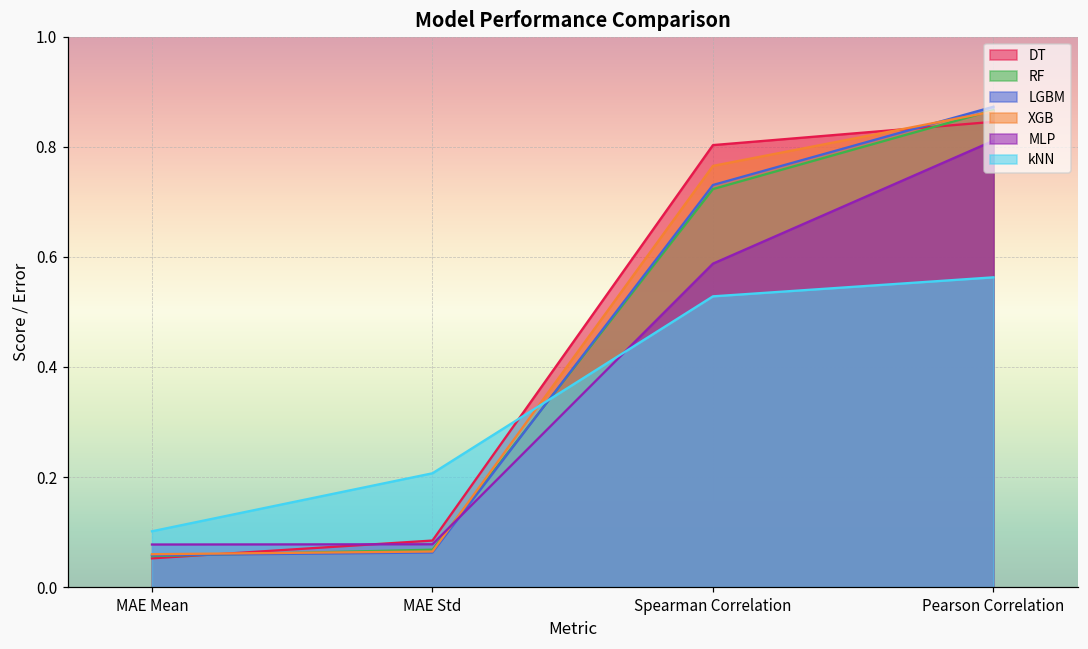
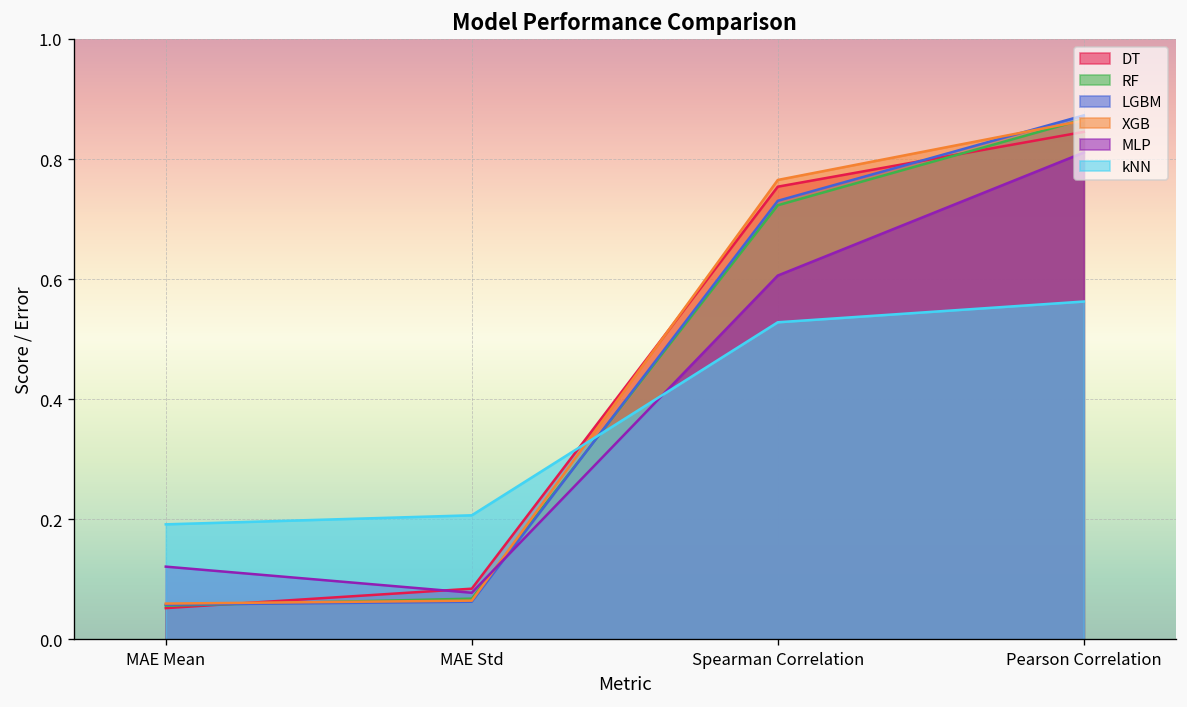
  {
    "DT": {
      "MAE Std": 0.08,
-     "Spearman Correlation": 0.80
+     "Spearman Correlation": 0.75
    },
    "RF": {
      "Spearman Correlation": 0.72
    },
    "LGBM": {
      "Spearman Correlation": 0.73
    },
    "XGB": {
      "Spearman Correlation": 0.77
    },
    "MLP": {
-     "MAE Mean": 0.08,
+     "MAE Mean": 0.12,
      "MAE Std": 0.08,
-     "Spearman Correlation": 0.59
+     "Spearman Correlation": 0.61
    },
    "kNN": {
-     "MAE Mean": 0.10,
+     "MAE Mean": 0.19,
      "MAE Std": 0.21,
      "Spearman Correlation": 0.53,
      "Pearson Correlation": 0.56
    }
  }
